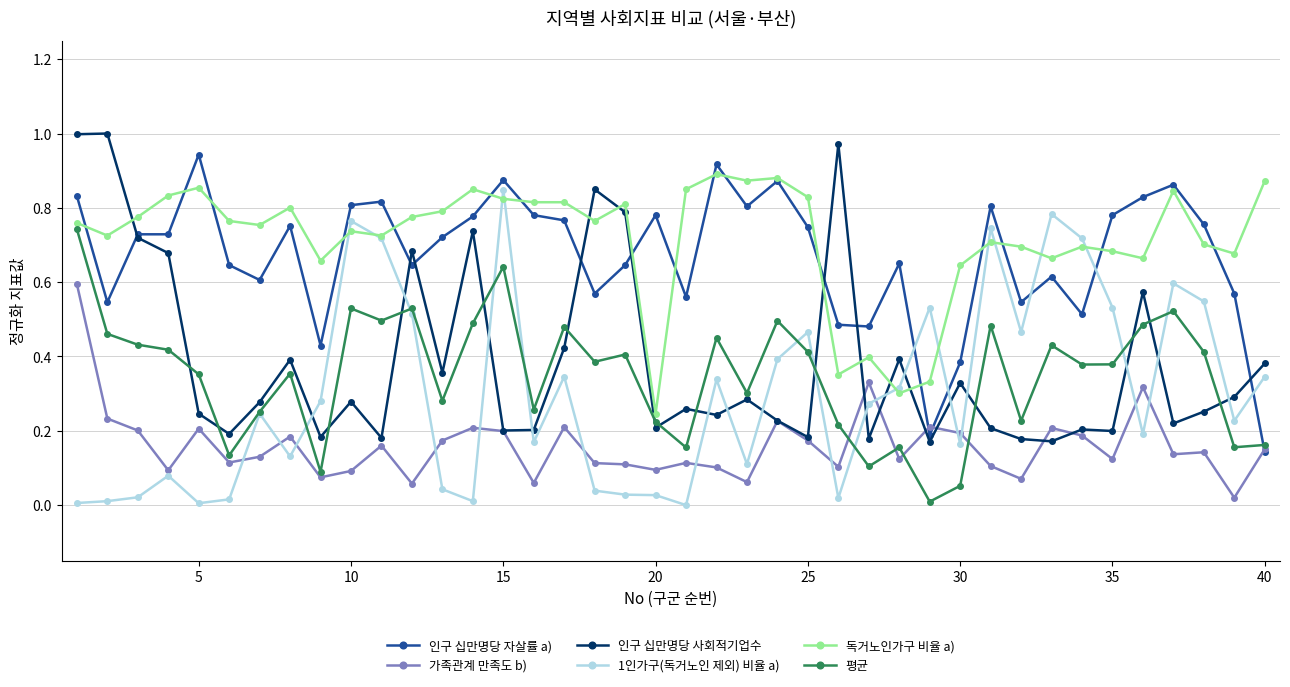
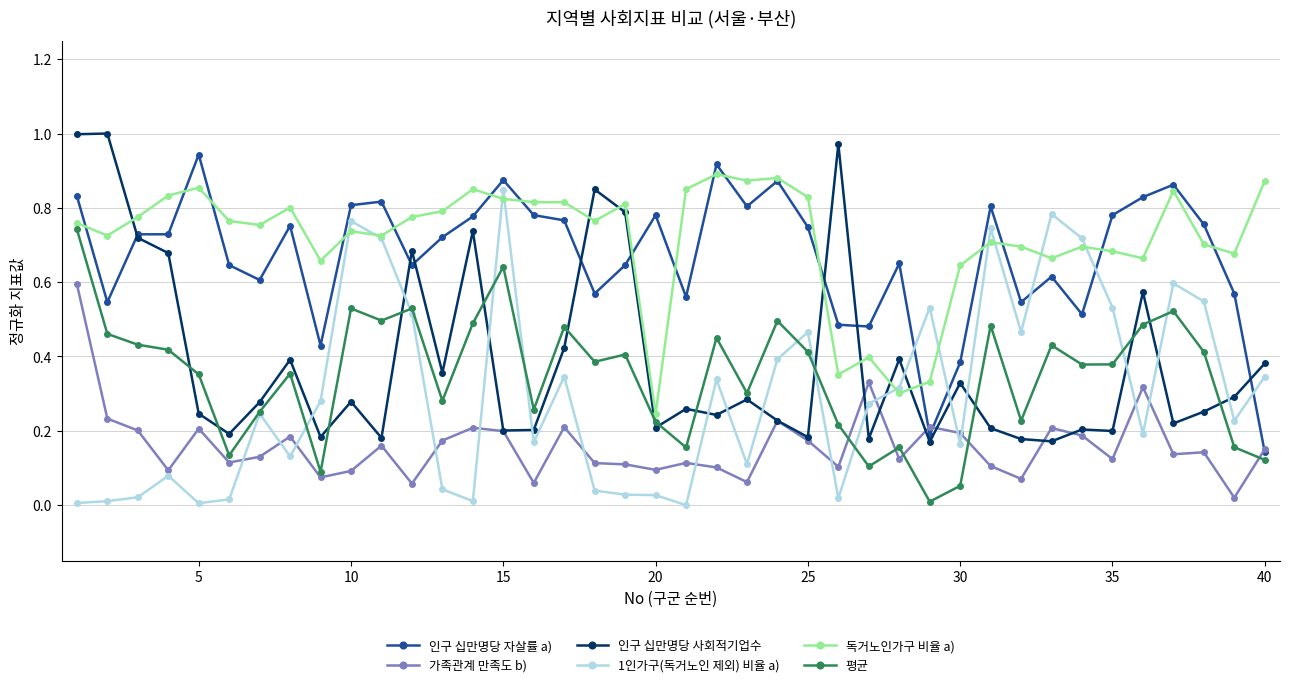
  {
    "인구 십만명당 자살률 a)": {
      "5": 0.94,
      "10": 0.81,
      "15": 0.87,
      "20": 0.78,
      "25": 0.75,
      "30": 0.38,
      "35": 0.78,
      "40": 0.14
    },
    "가족관계 만족도 b)": {
      "5": 0.21,
      "10": 0.09,
      "20": 0.09,
      "25": 0.17,
      "30": 0.19,
      "35": 0.12,
      "40": 0.15
    },
    "인구 십만명당 사회적기업수": {
      "5": 0.25,
      "10": 0.28,
      "20": 0.21,
      "25": 0.18,
      "30": 0.33,
      "35": 0.20,
      "40": 0.38
    },
    "1인가구(독거노인 제외) 비율 a)": {
      "5": 0.01,
      "10": 0.76,
      "15": 0.85,
      "20": 0.03,
      "25": 0.47,
      "30": 0.16,
      "35": 0.53,
      "40": 0.35
    },
    "독거노인가구 비율 a)": {
      "5": 0.85,
      "10": 0.74,
      "15": 0.82,
      "20": 0.25,
      "25": 0.83,
      "30": 0.64,
      "35": 0.68,
      "40": 0.87
    },
    "평균": {
      "5": 0.35,
      "10": 0.53,
      "15": 0.64,
      "20": 0.22,
      "25": 0.41,
      "30": 0.05,
      "35": 0.38,
-     "40": 0.16
+     "40": 0.12
    }
  }
